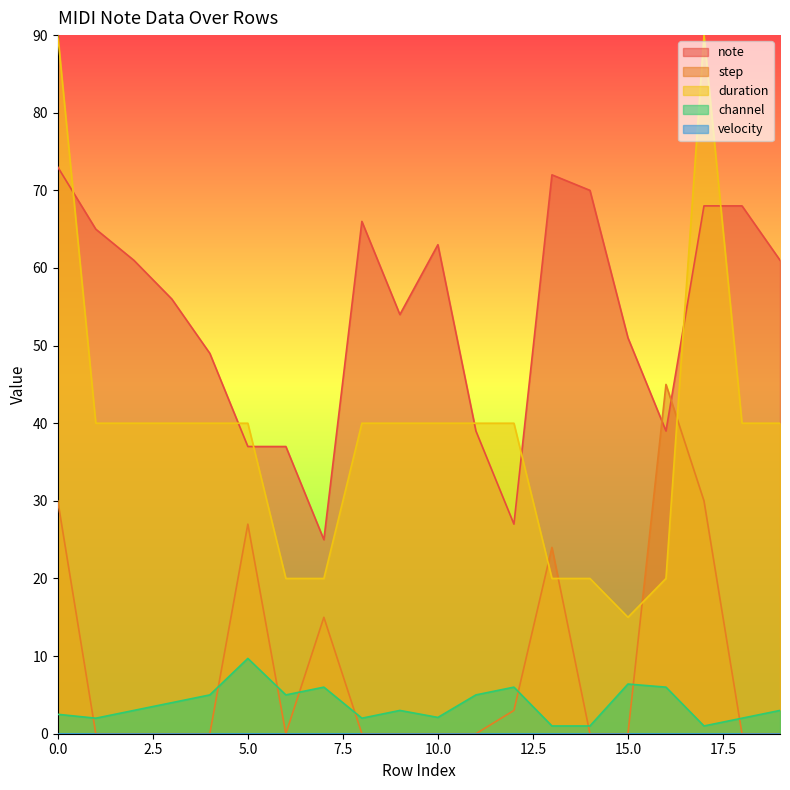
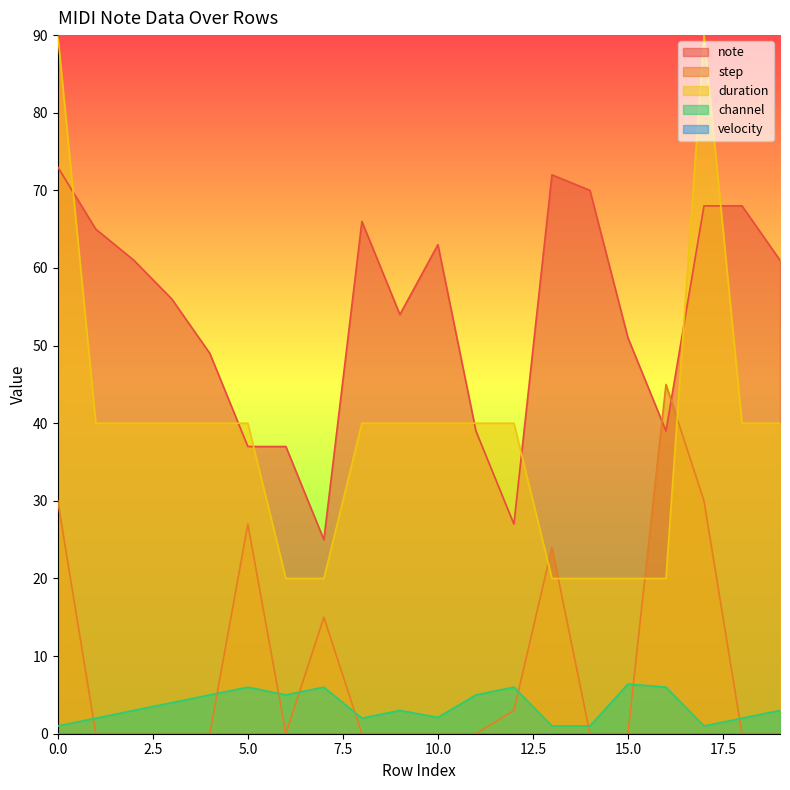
  {
    "duration": {
      "0.0": 90,
      "5.0": 40,
      "10.0": 40,
-     "15.0": 15
+     "15.0": 20
    },
    "channel": {
-     "0.0": 3,
-     "5.0": 10,
+     "0.0": 1,
+     "5.0": 6,
      "10.0": 2,
      "15.0": 6
    },
    "velocity": {
      "0.0": 0,
      "5.0": 0
    }
  }
